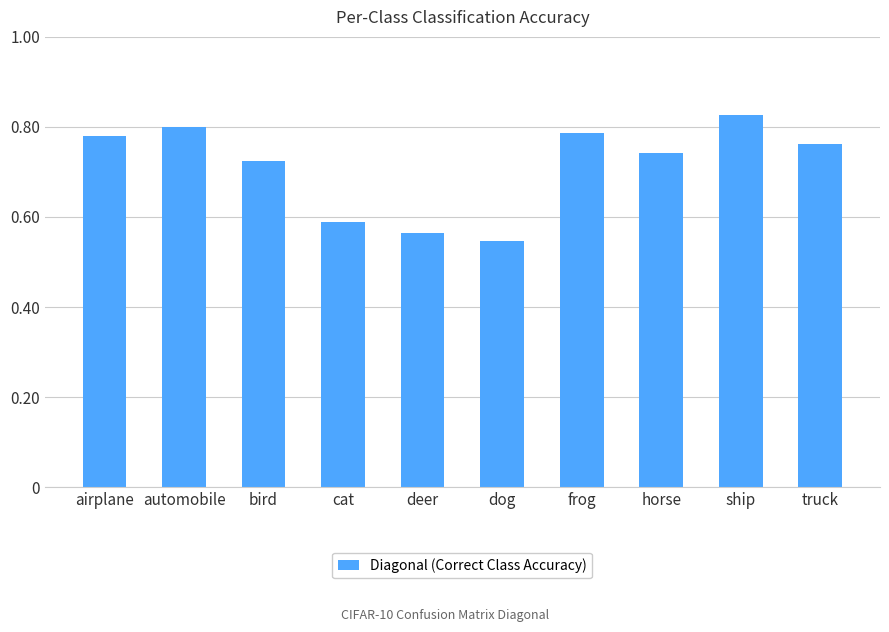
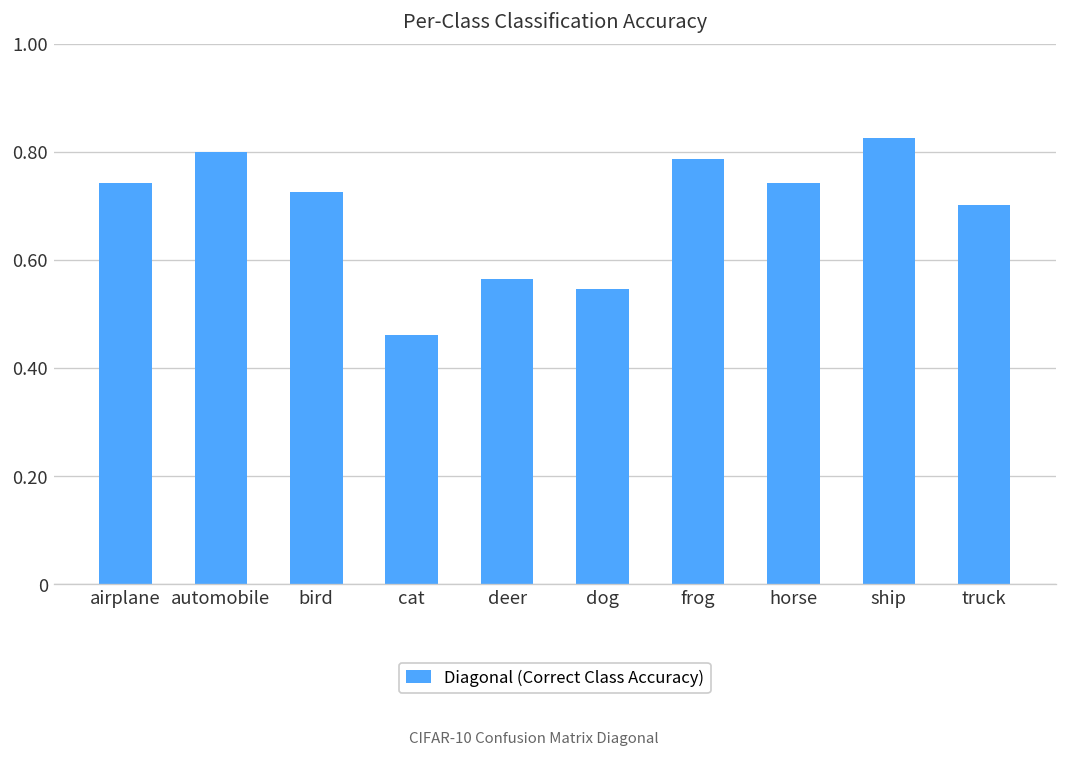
  {
-   "airplane": 0.78,
+   "airplane": 0.74,
    "automobile": 0.80,
    "bird": 0.73,
-   "cat": 0.59,
+   "cat": 0.46,
    "deer": 0.56,
    "dog": 0.55,
    "frog": 0.79,
    "horse": 0.74,
    "ship": 0.83,
-   "truck": 0.76
+   "truck": 0.70
  }
